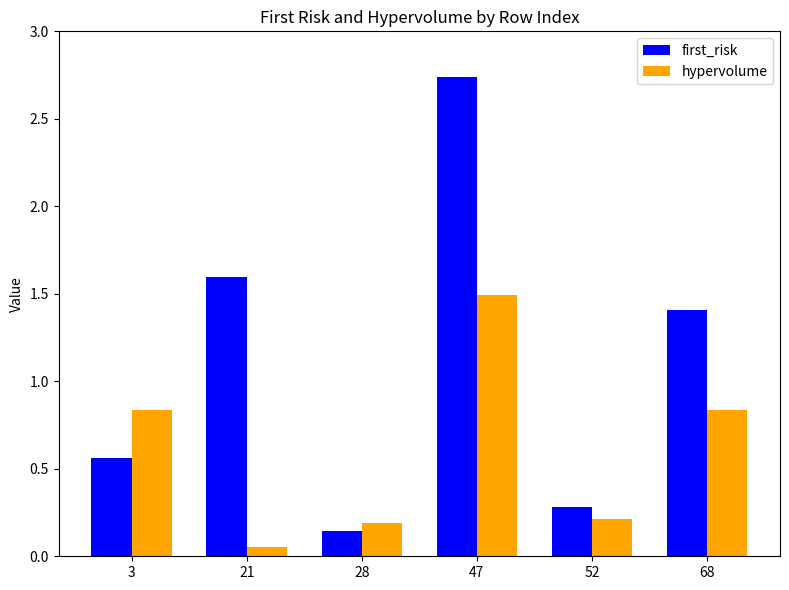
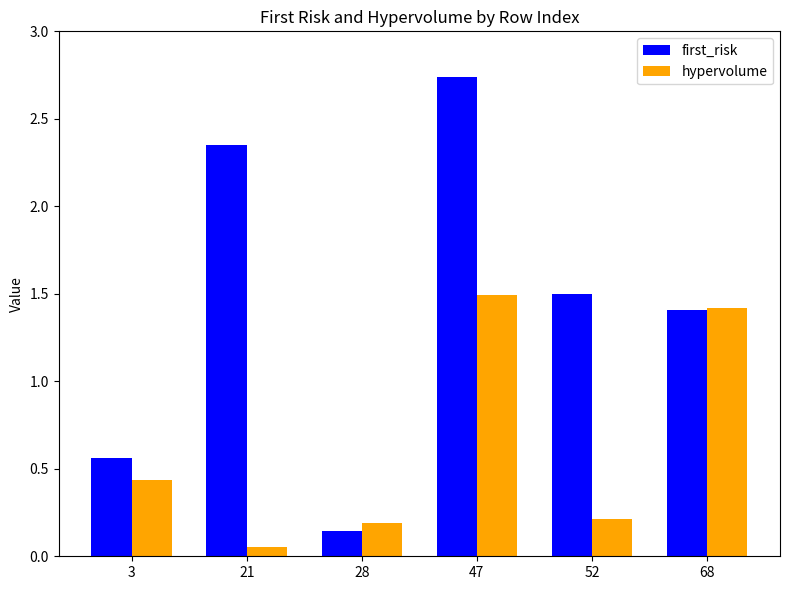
  {
    "first_risk": {
      "3": 0.56,
-     "21": 1.60,
+     "21": 2.35,
      "28": 0.14,
      "47": 2.74,
-     "52": 0.28,
+     "52": 1.50,
      "68": 1.41
    },
    "hypervolume": {
-     "3": 0.83,
+     "3": 0.43,
      "21": 0.05,
      "28": 0.19,
      "47": 1.50,
      "52": 0.21,
-     "68": 0.84
+     "68": 1.42
    }
  }
